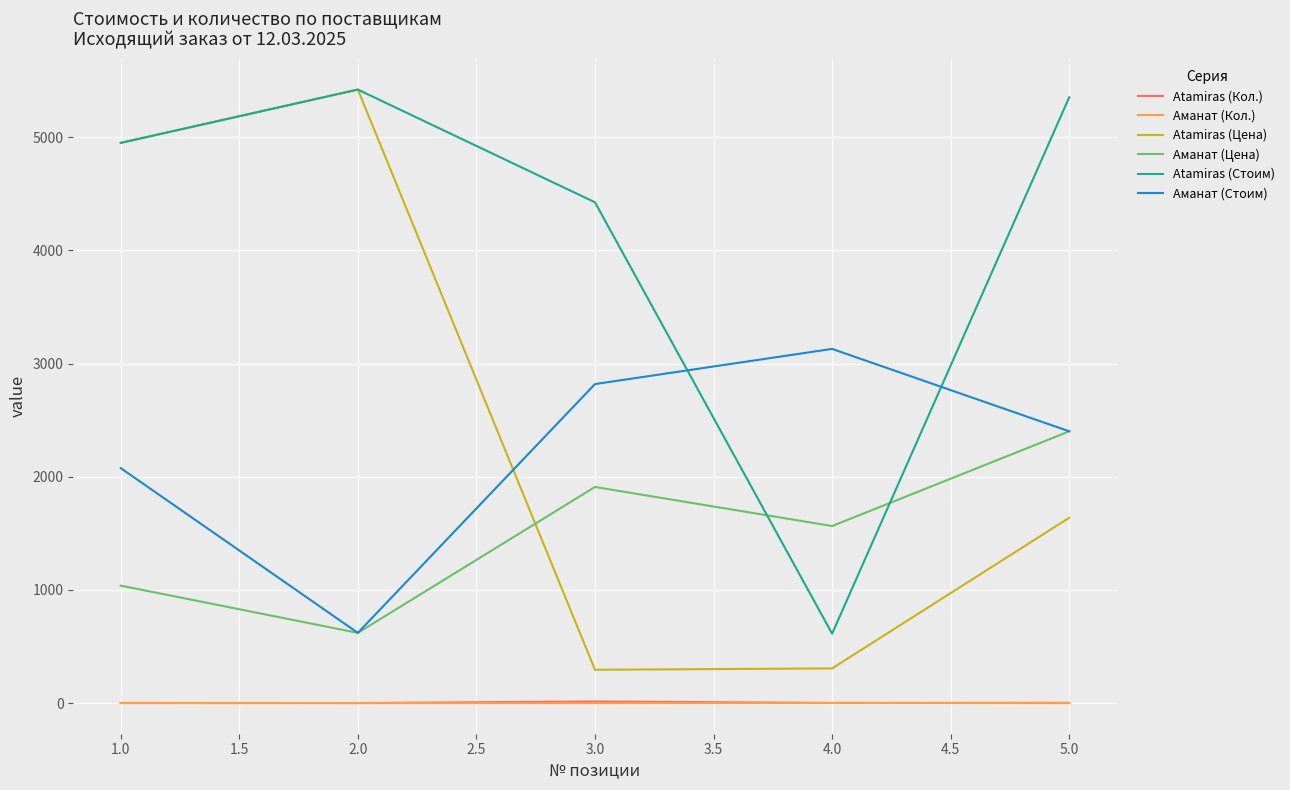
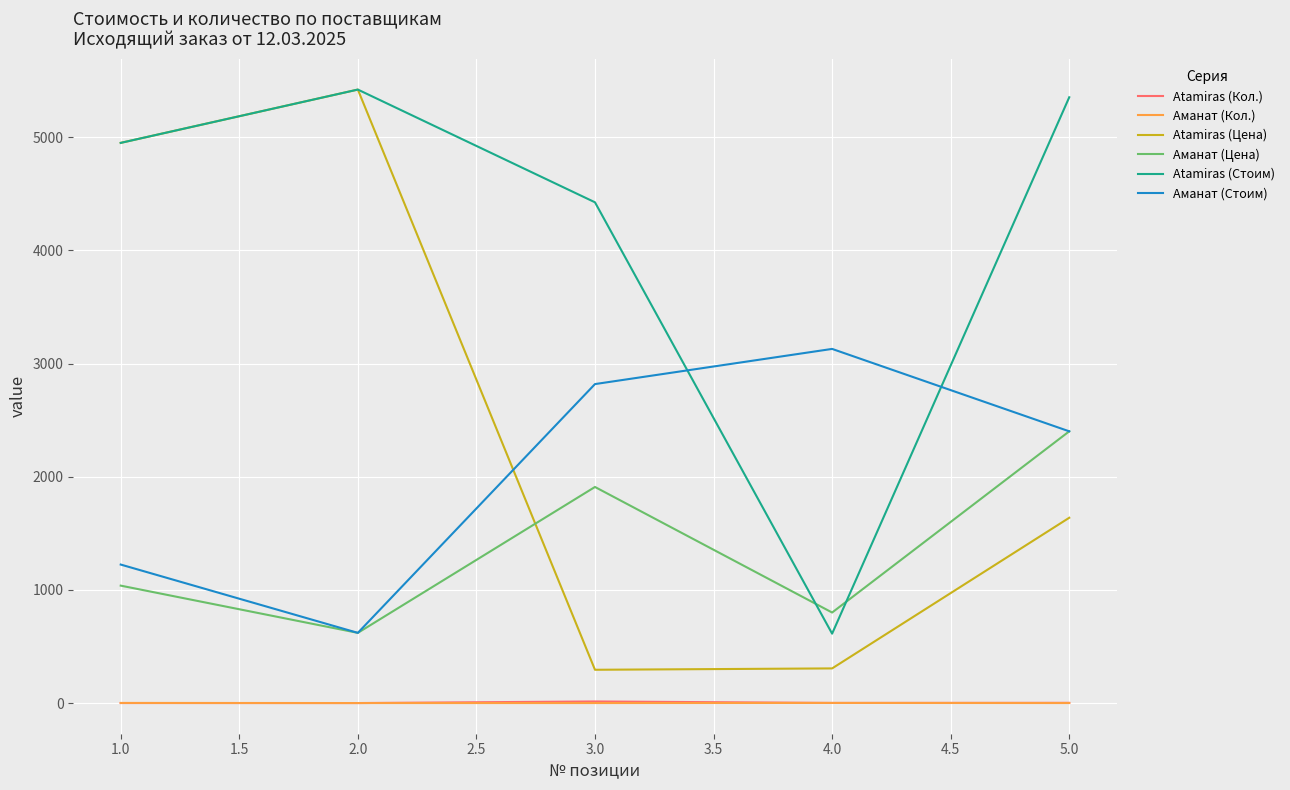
  {
    "Atamiras (Цена)": {
      "3.0": 300,
      "4.0": 310,
      "5.0": 1640
    },
    "Аманат (Цена)": {
      "1.0": 1040,
      "3.0": 1910,
-     "4.0": 1560
+     "4.0": 800
    },
    "Atamiras (Стоим)": {
      "3.0": 4430,
      "4.0": 610,
      "5.0": 5350
    },
    "Аманат (Стоим)": {
-     "1.0": 2080,
+     "1.0": 1220,
      "3.0": 2820,
      "4.0": 3130
    }
  }
